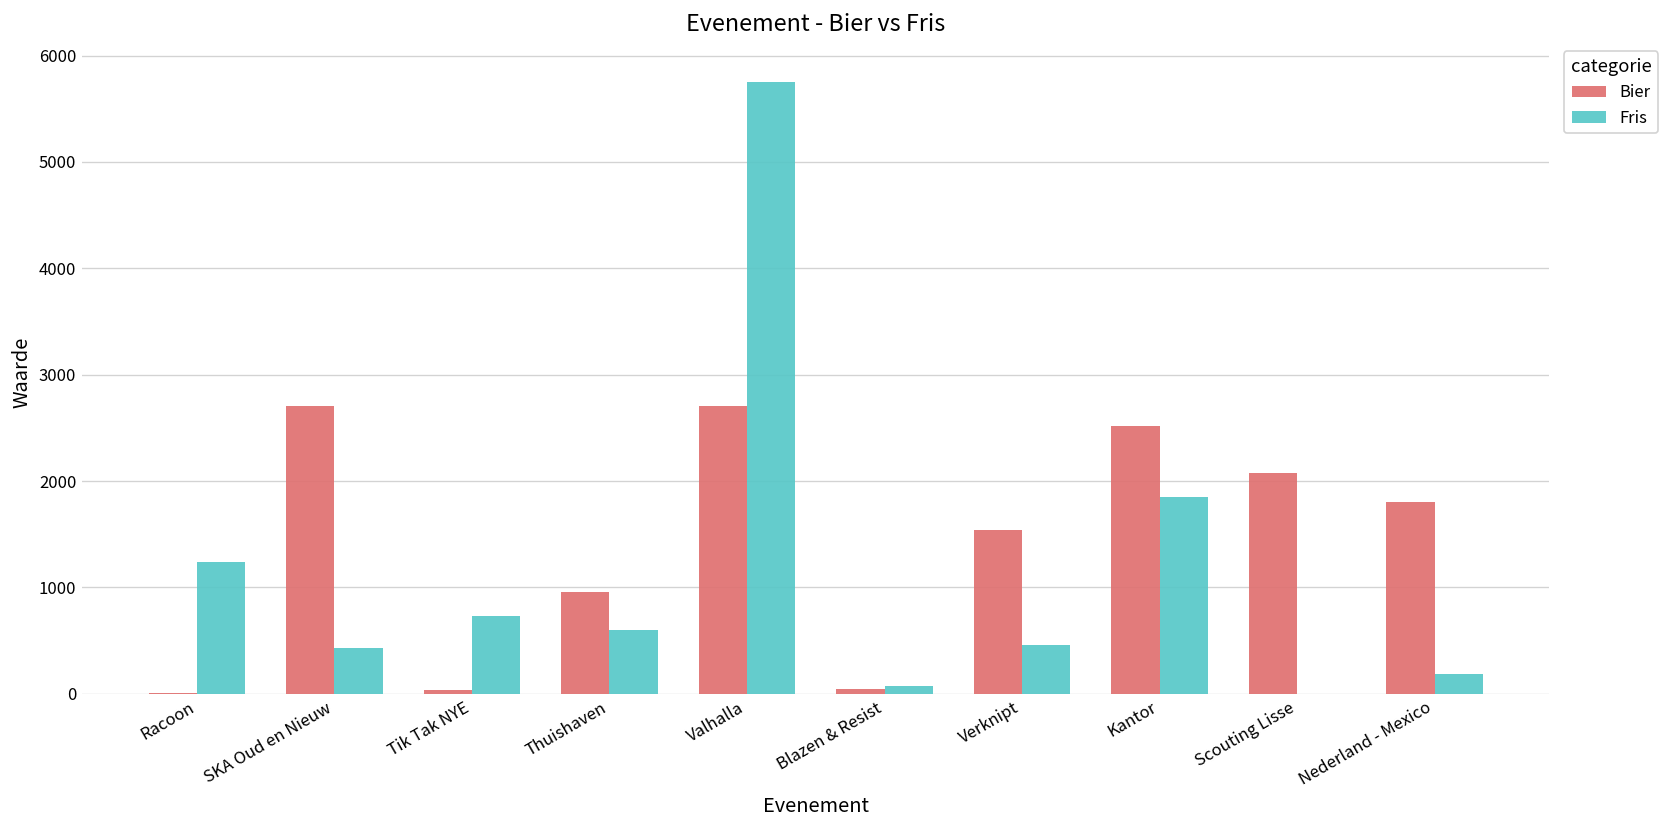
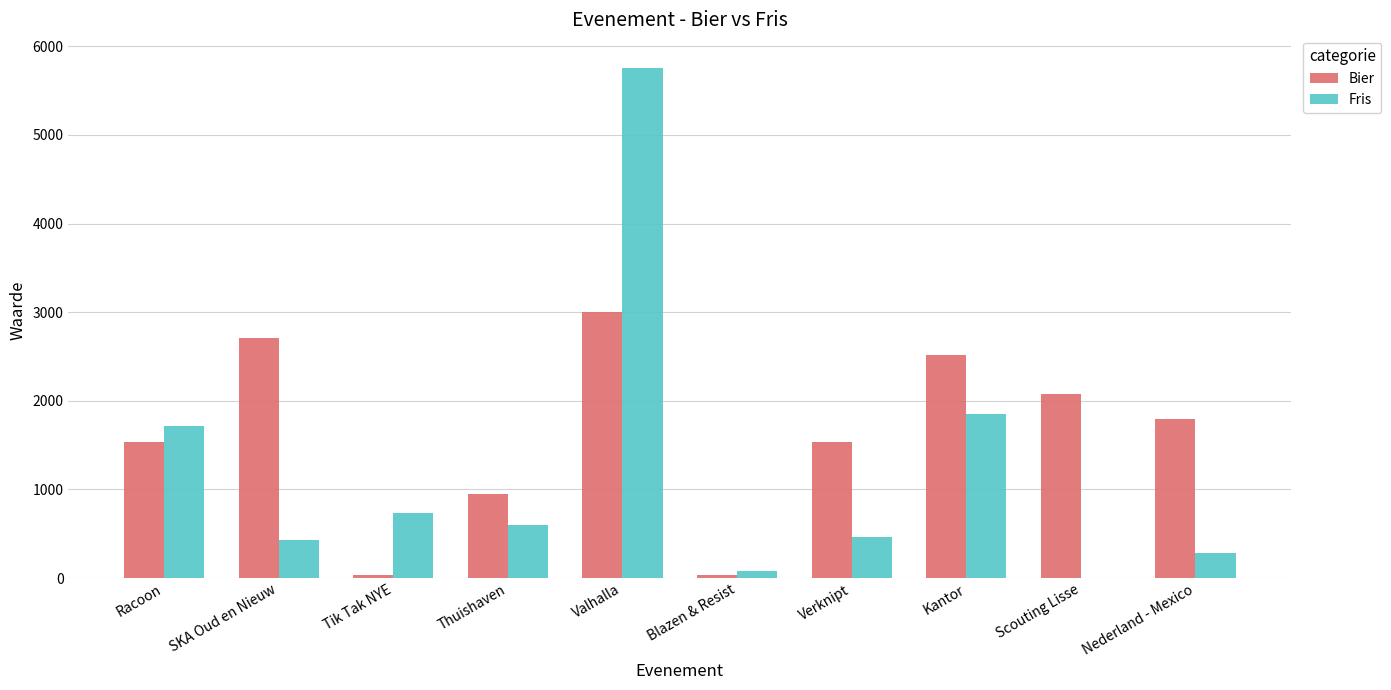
  {
    "Bier": {
-     "Racoon": 0,
+     "Racoon": 1500,
      "SKA Oud en Nieuw": 2700,
      "Tik Tak NYE": 0,
      "Thuishaven": 1000,
-     "Valhalla": 2700,
+     "Valhalla": 3000,
      "Blazen & Resist": 0,
      "Verknipt": 1500,
      "Kantor": 2500,
      "Scouting Lisse": 2100,
      "Nederland - Mexico": 1800
    },
    "Fris": {
-     "Racoon": 1200,
+     "Racoon": 1700,
      "SKA Oud en Nieuw": 400,
      "Tik Tak NYE": 700,
      "Thuishaven": 600,
      "Valhalla": 5800,
      "Blazen & Resist": 100,
      "Verknipt": 500,
      "Kantor": 1900,
      "Scouting Lisse": 0,
-     "Nederland - Mexico": 200
+     "Nederland - Mexico": 300
    }
  }
